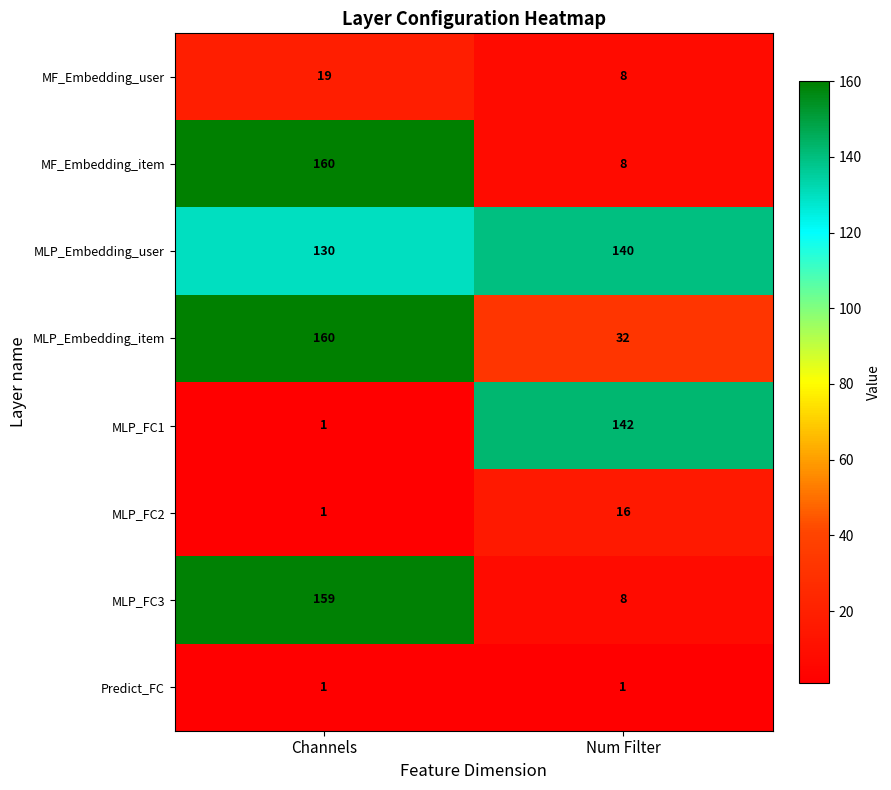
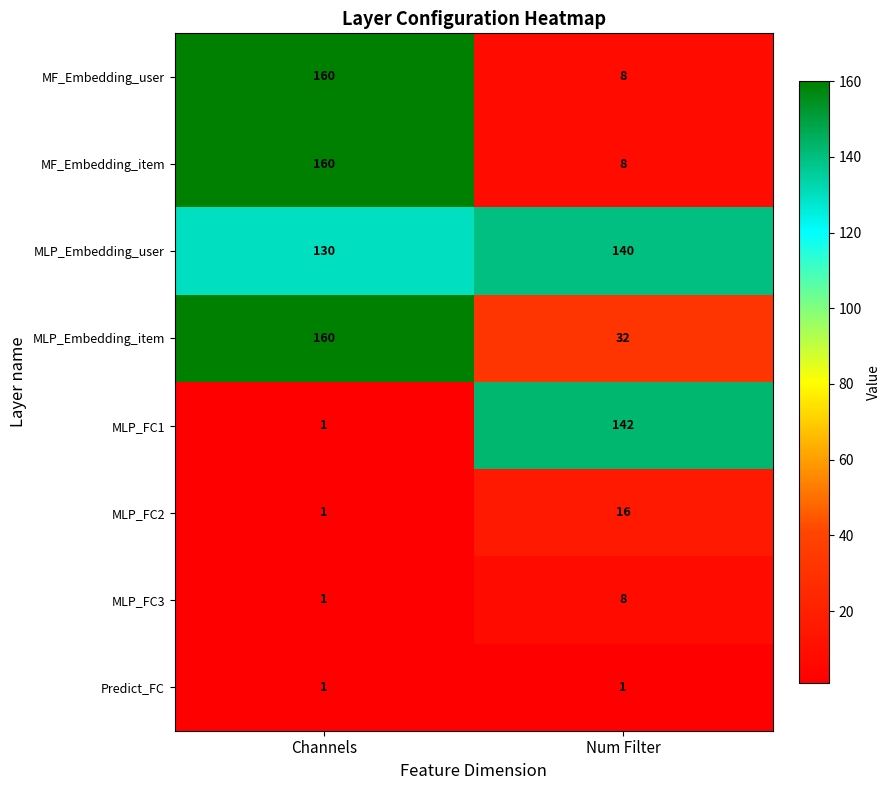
  {
    "MF_Embedding_user": {
-     "Channels": 19,
+     "Channels": 160,
      "Num Filter": 8
    },
    "MF_Embedding_item": {
      "Channels": 160,
      "Num Filter": 8
    },
    "MLP_Embedding_user": {
      "Channels": 130,
      "Num Filter": 140
    },
    "MLP_Embedding_item": {
      "Channels": 160,
      "Num Filter": 32
    },
    "MLP_FC1": {
      "Channels": 1,
      "Num Filter": 142
    },
    "MLP_FC2": {
      "Channels": 1,
      "Num Filter": 16
    },
    "MLP_FC3": {
-     "Channels": 159,
+     "Channels": 1,
      "Num Filter": 8
    },
    "Predict_FC": {
      "Channels": 1,
      "Num Filter": 1
    }
  }
